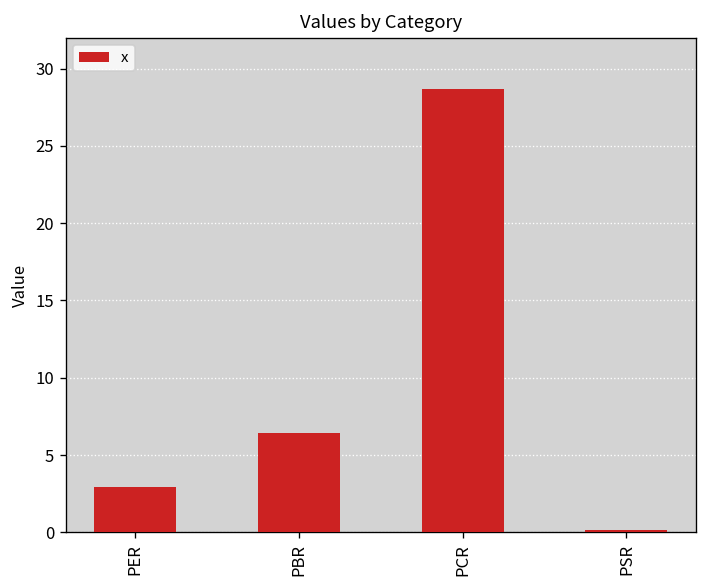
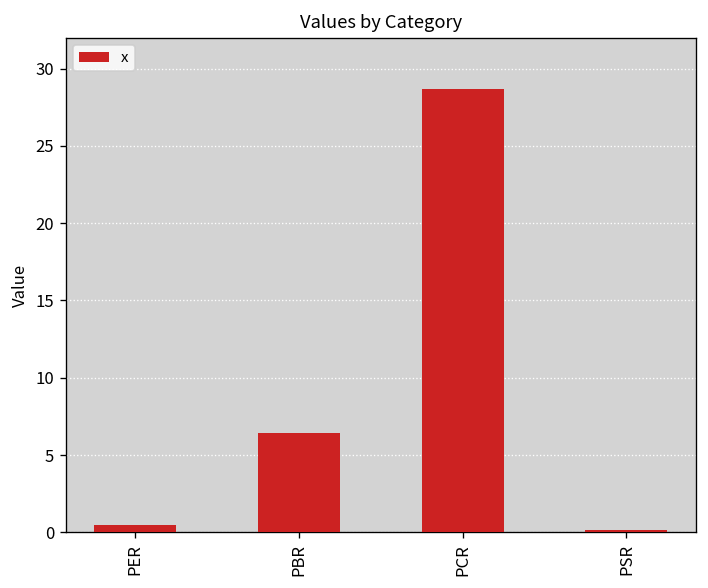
  {
-   "PER": 2.9,
+   "PER": 0.5,
    "PBR": 6.4,
    "PCR": 28.6
  }
